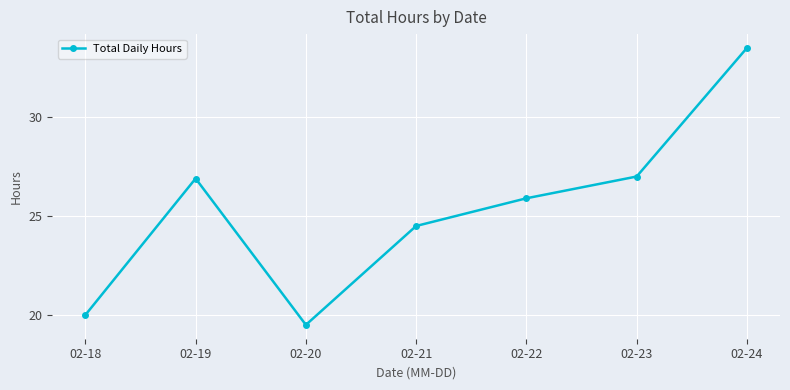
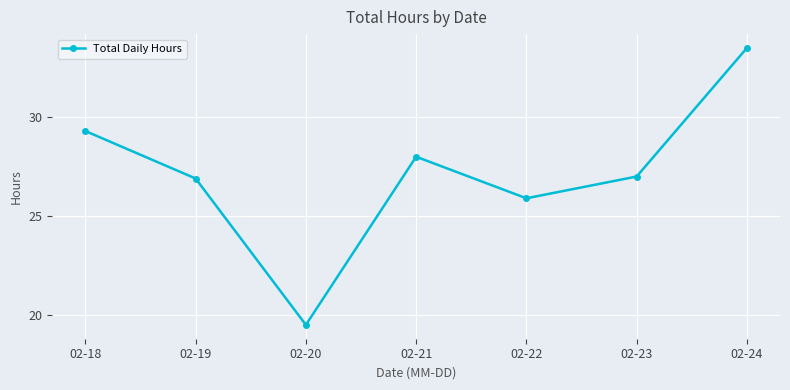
  {
-   "02-18": 20.0,
+   "02-18": 29.3,
    "02-19": 26.9,
    "02-20": 19.5,
-   "02-21": 24.5,
+   "02-21": 28.0,
    "02-22": 25.9,
    "02-23": 27.0,
    "02-24": 33.5
  }
